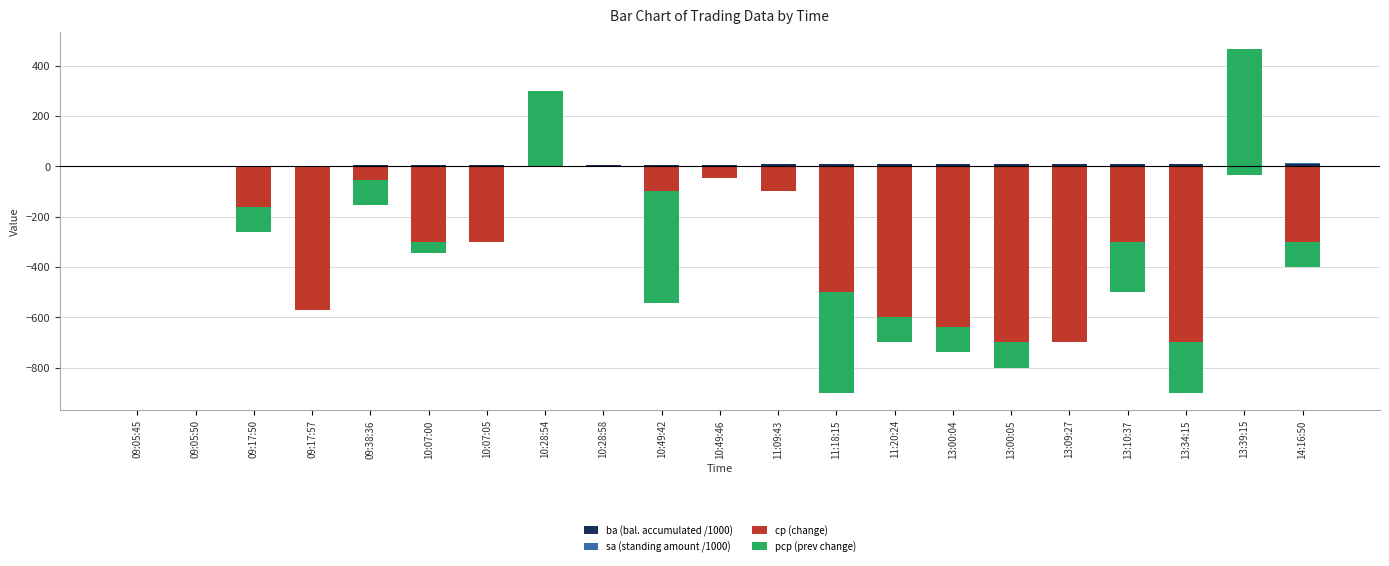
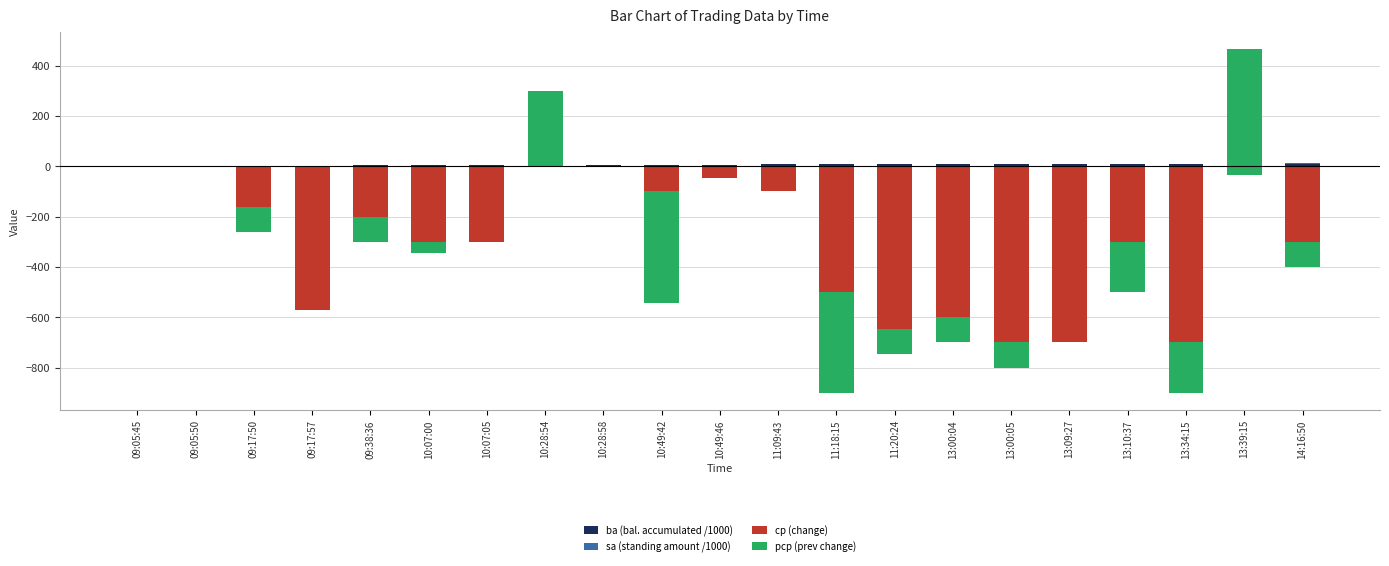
  {
    "sa (standing amount /1000)": {
      "09:05:45": 0,
      "09:05:50": 0,
      "09:17:50": 0,
      "09:17:57": 0,
      "09:38:36": 0,
      "10:07:00": 0,
      "10:07:05": 0,
      "10:28:54": 0,
      "10:28:58": 0,
      "10:49:42": 0,
      "10:49:46": 0,
      "11:09:43": 0,
      "11:18:15": 0
    },
    "cp (change)": {
      "09:05:45": 0,
      "09:05:50": 0,
      "09:17:50": -160,
      "09:17:57": -570,
-     "09:38:36": -50,
+     "09:38:36": -200,
      "10:07:00": -300,
      "10:07:05": -300,
      "10:28:54": 0,
      "10:28:58": 0,
      "10:49:42": -100,
      "10:49:46": -50,
      "11:09:43": -100,
      "11:18:15": -500,
-     "11:20:24": -600,
-     "13:00:04": -640,
+     "11:20:24": -650,
+     "13:00:04": -600,
      "13:00:05": -700,
      "13:09:27": -700,
      "13:10:37": -500,
      "13:34:15": -700,
      "13:39:15": -30,
      "14:16:50": -300
    },
    "pcp (prev change)": {
      "09:05:45": 0,
      "09:05:50": 0,
      "09:17:50": -100,
      "09:17:57": 0,
      "09:38:36": -100,
      "10:07:00": -50,
      "10:07:05": 0,
      "10:28:54": 300,
      "10:28:58": 0,
      "10:49:42": -440,
      "10:49:46": 0,
      "11:09:43": 0,
      "11:18:15": -400,
      "11:20:24": -100,
      "13:00:04": -100,
      "13:00:05": -100,
      "13:09:27": 0,
      "13:34:15": -200,
      "13:39:15": 500,
      "14:16:50": -100
    }
  }
